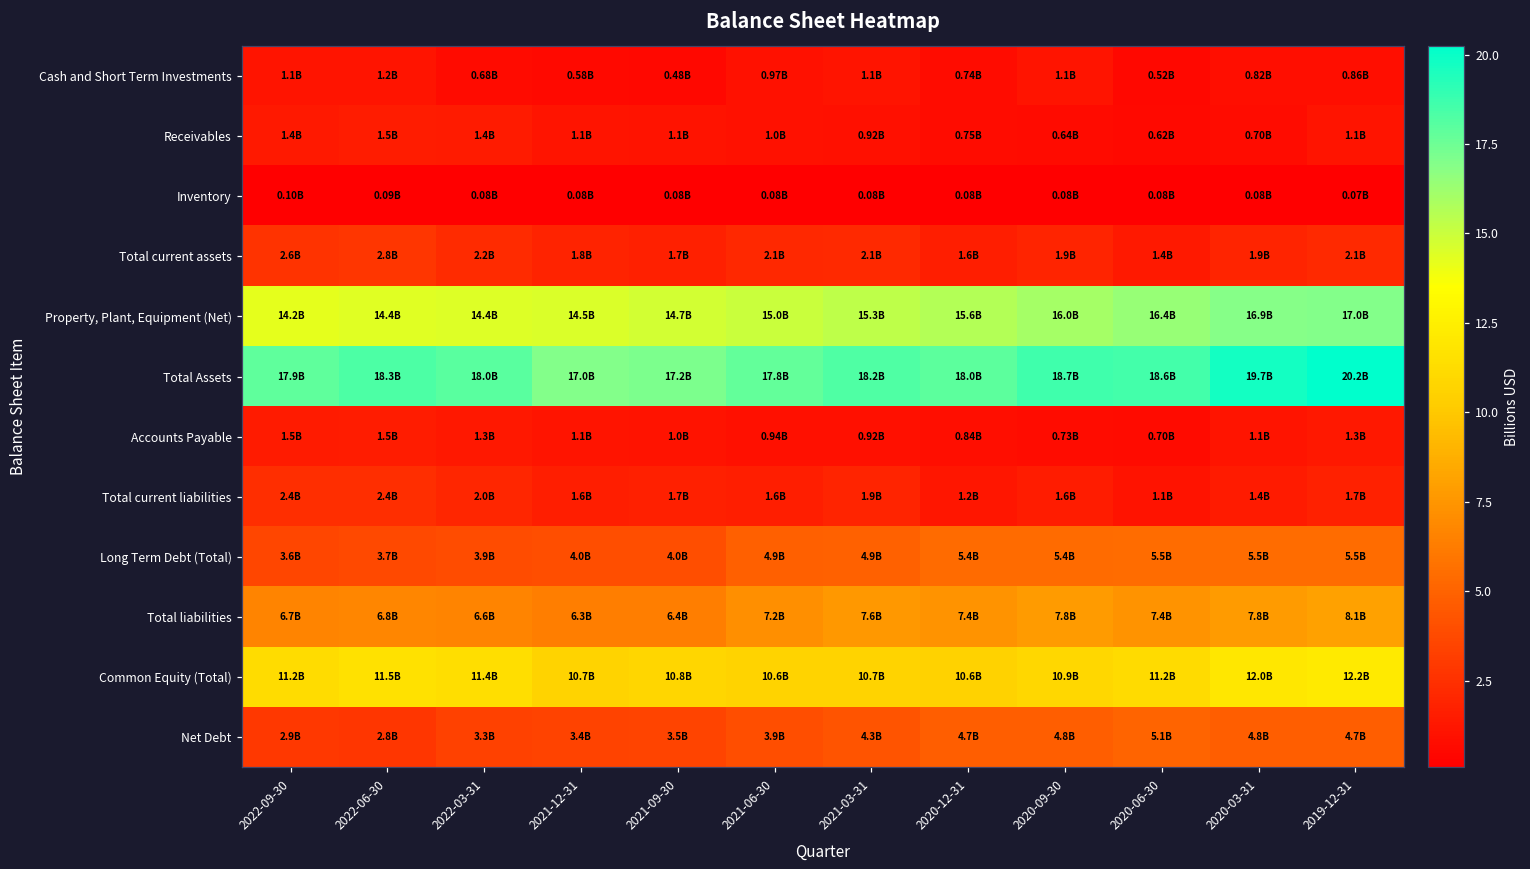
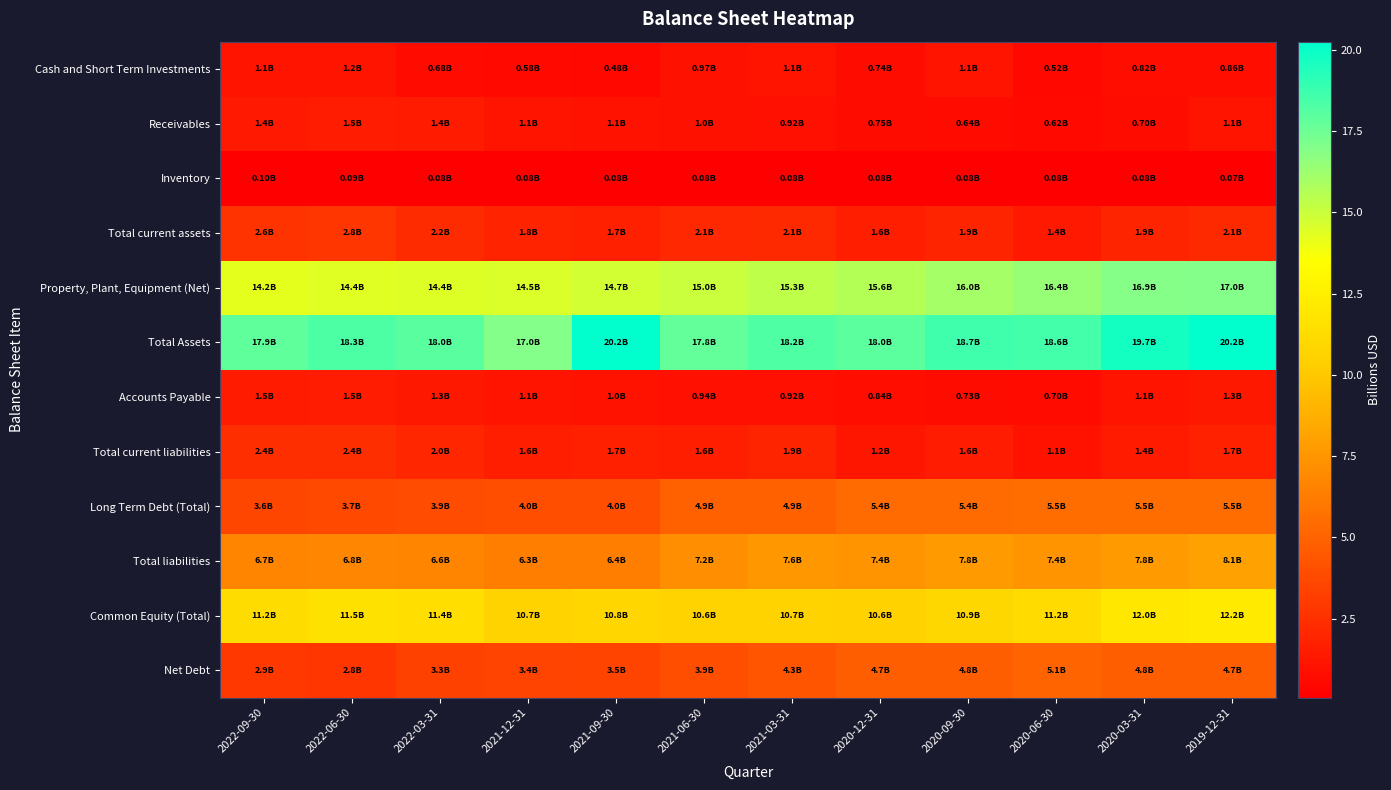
  {
    "Cash and Short Term Investments": {
      "2022-09-30": "1.1B",
      "2022-06-30": "1.2B",
      "2022-03-31": "0.68B",
      "2021-12-31": "0.58B",
      "2021-09-30": "0.48B",
      "2021-06-30": "0.97B",
      "2021-03-31": "1.1B",
      "2020-12-31": "0.74B",
      "2020-09-30": "1.1B",
      "2020-06-30": "0.52B",
      "2020-03-31": "0.82B",
      "2019-12-31": "0.86B"
    },
    "Receivables": {
      "2022-09-30": "1.4B",
      "2022-06-30": "1.5B",
      "2022-03-31": "1.4B",
      "2021-12-31": "1.1B",
      "2021-09-30": "1.1B",
      "2021-06-30": "1.0B",
      "2021-03-31": "0.92B",
      "2020-12-31": "0.75B",
      "2020-09-30": "0.64B",
      "2020-06-30": "0.62B",
      "2020-03-31": "0.70B",
      "2019-12-31": "1.1B"
    },
    "Inventory": {
      "2022-09-30": "0.10B",
      "2022-06-30": "0.09B",
      "2022-03-31": "0.08B",
      "2021-12-31": "0.08B",
      "2021-09-30": "0.08B",
      "2021-06-30": "0.08B",
      "2021-03-31": "0.08B",
      "2020-12-31": "0.08B",
      "2020-09-30": "0.08B",
      "2020-06-30": "0.08B",
      "2020-03-31": "0.08B",
      "2019-12-31": "0.07B"
    },
    "Total current assets": {
      "2022-09-30": "2.6B",
      "2022-06-30": "2.8B",
      "2022-03-31": "2.2B",
      "2021-12-31": "1.8B",
      "2021-09-30": "1.7B",
      "2021-06-30": "2.1B",
      "2021-03-31": "2.1B",
      "2020-12-31": "1.6B",
      "2020-09-30": "1.9B",
      "2020-06-30": "1.4B",
      "2020-03-31": "1.9B",
      "2019-12-31": "2.1B"
    },
    "Property, Plant, Equipment (Net)": {
      "2022-09-30": "14.2B",
      "2022-06-30": "14.4B",
      "2022-03-31": "14.4B",
      "2021-12-31": "14.5B",
      "2021-09-30": "14.7B",
      "2021-06-30": "15.0B",
      "2021-03-31": "15.3B",
      "2020-12-31": "15.6B",
      "2020-09-30": "16.0B",
      "2020-06-30": "16.4B",
      "2020-03-31": "16.9B",
      "2019-12-31": "17.0B"
    },
    "Total Assets": {
      "2022-09-30": "17.9B",
      "2022-06-30": "18.3B",
      "2022-03-31": "18.0B",
      "2021-12-31": "17.0B",
-     "2021-09-30": "17.2B",
+     "2021-09-30": "20.2B",
      "2021-06-30": "17.8B",
      "2021-03-31": "18.2B",
      "2020-12-31": "18.0B",
      "2020-09-30": "18.7B",
      "2020-06-30": "18.6B",
      "2020-03-31": "19.7B",
      "2019-12-31": "20.2B"
    },
    "Accounts Payable": {
      "2022-09-30": "1.5B",
      "2022-06-30": "1.5B",
      "2022-03-31": "1.3B",
      "2021-12-31": "1.1B",
      "2021-09-30": "1.0B",
      "2021-06-30": "0.94B",
      "2021-03-31": "0.92B",
      "2020-12-31": "0.84B",
      "2020-09-30": "0.73B",
      "2020-06-30": "0.70B",
      "2020-03-31": "1.1B",
      "2019-12-31": "1.3B"
    },
    "Total current liabilities": {
      "2022-09-30": "2.4B",
      "2022-06-30": "2.4B",
      "2022-03-31": "2.0B",
      "2021-12-31": "1.6B",
      "2021-09-30": "1.7B",
      "2021-06-30": "1.6B",
      "2021-03-31": "1.9B",
      "2020-12-31": "1.2B",
      "2020-09-30": "1.6B",
      "2020-06-30": "1.1B",
      "2020-03-31": "1.4B",
      "2019-12-31": "1.7B"
    },
    "Long Term Debt (Total)": {
      "2022-09-30": "3.6B",
      "2022-06-30": "3.7B",
      "2022-03-31": "3.9B",
      "2021-12-31": "4.0B",
      "2021-09-30": "4.0B",
      "2021-06-30": "4.9B",
      "2021-03-31": "4.9B",
      "2020-12-31": "5.4B",
      "2020-09-30": "5.4B",
      "2020-06-30": "5.5B",
      "2020-03-31": "5.5B",
      "2019-12-31": "5.5B"
    },
    "Total liabilities": {
      "2022-09-30": "6.7B",
      "2022-06-30": "6.8B",
      "2022-03-31": "6.6B",
      "2021-12-31": "6.3B",
      "2021-09-30": "6.4B",
      "2021-06-30": "7.2B",
      "2021-03-31": "7.6B",
      "2020-12-31": "7.4B",
      "2020-09-30": "7.8B",
      "2020-06-30": "7.4B",
      "2020-03-31": "7.8B",
      "2019-12-31": "8.1B"
    },
    "Common Equity (Total)": {
      "2022-09-30": "11.2B",
      "2022-06-30": "11.5B",
      "2022-03-31": "11.4B",
      "2021-12-31": "10.7B",
      "2021-09-30": "10.8B",
      "2021-06-30": "10.6B",
      "2021-03-31": "10.7B",
      "2020-12-31": "10.6B",
      "2020-09-30": "10.9B",
      "2020-06-30": "11.2B",
      "2020-03-31": "12.0B",
      "2019-12-31": "12.2B"
    },
    "Net Debt": {
      "2022-09-30": "2.9B",
      "2022-06-30": "2.8B",
      "2022-03-31": "3.3B",
      "2021-12-31": "3.4B",
      "2021-09-30": "3.5B",
      "2021-06-30": "3.9B",
      "2021-03-31": "4.3B",
      "2020-12-31": "4.7B",
      "2020-09-30": "4.8B",
      "2020-06-30": "5.1B",
      "2020-03-31": "4.8B",
      "2019-12-31": "4.7B"
    }
  }
